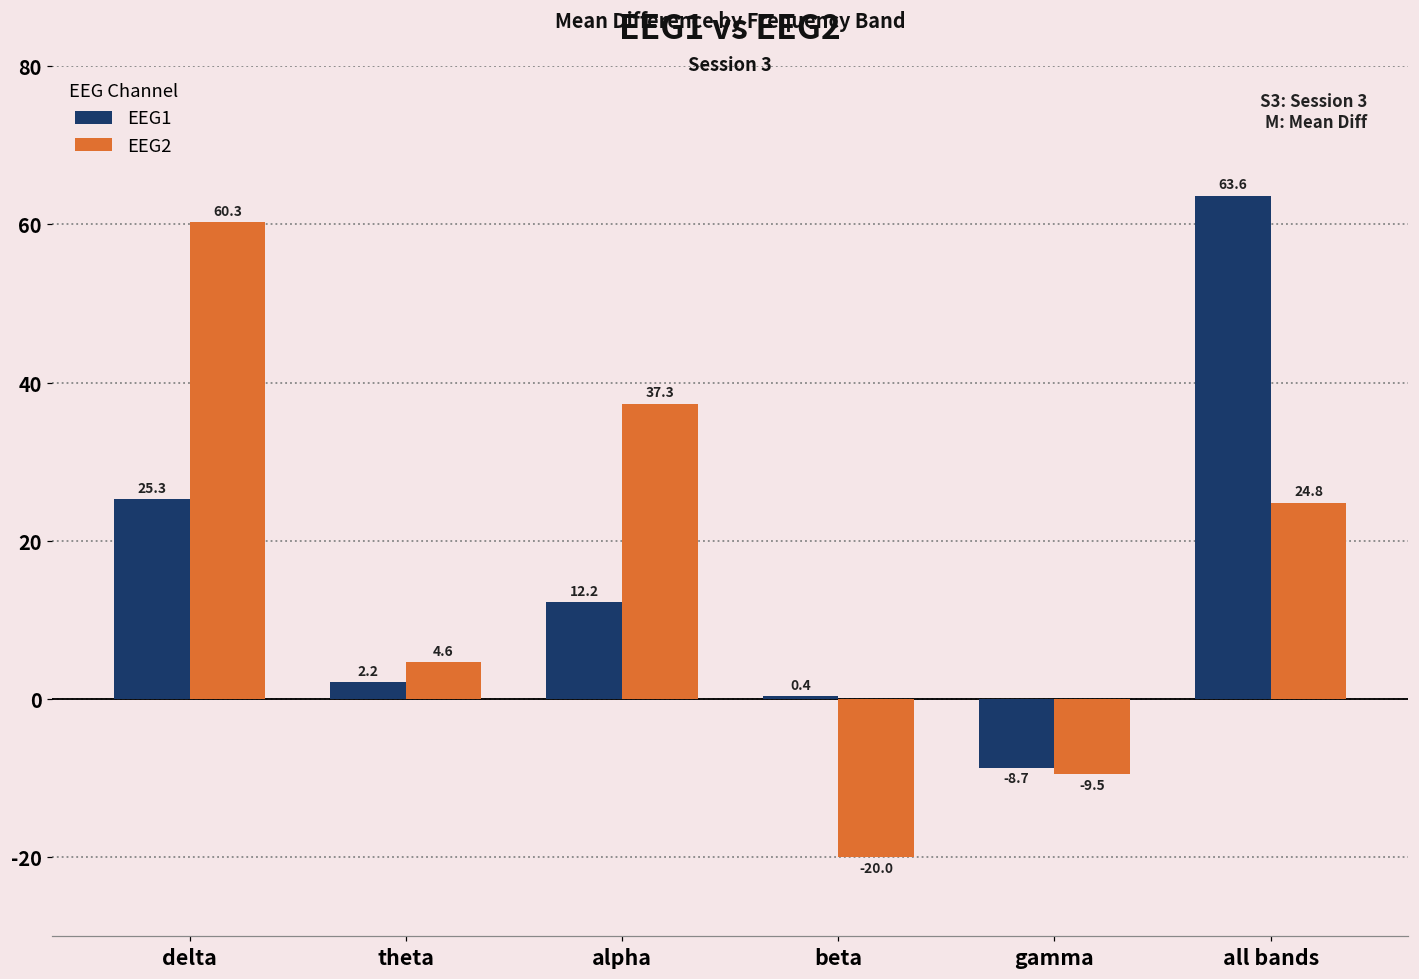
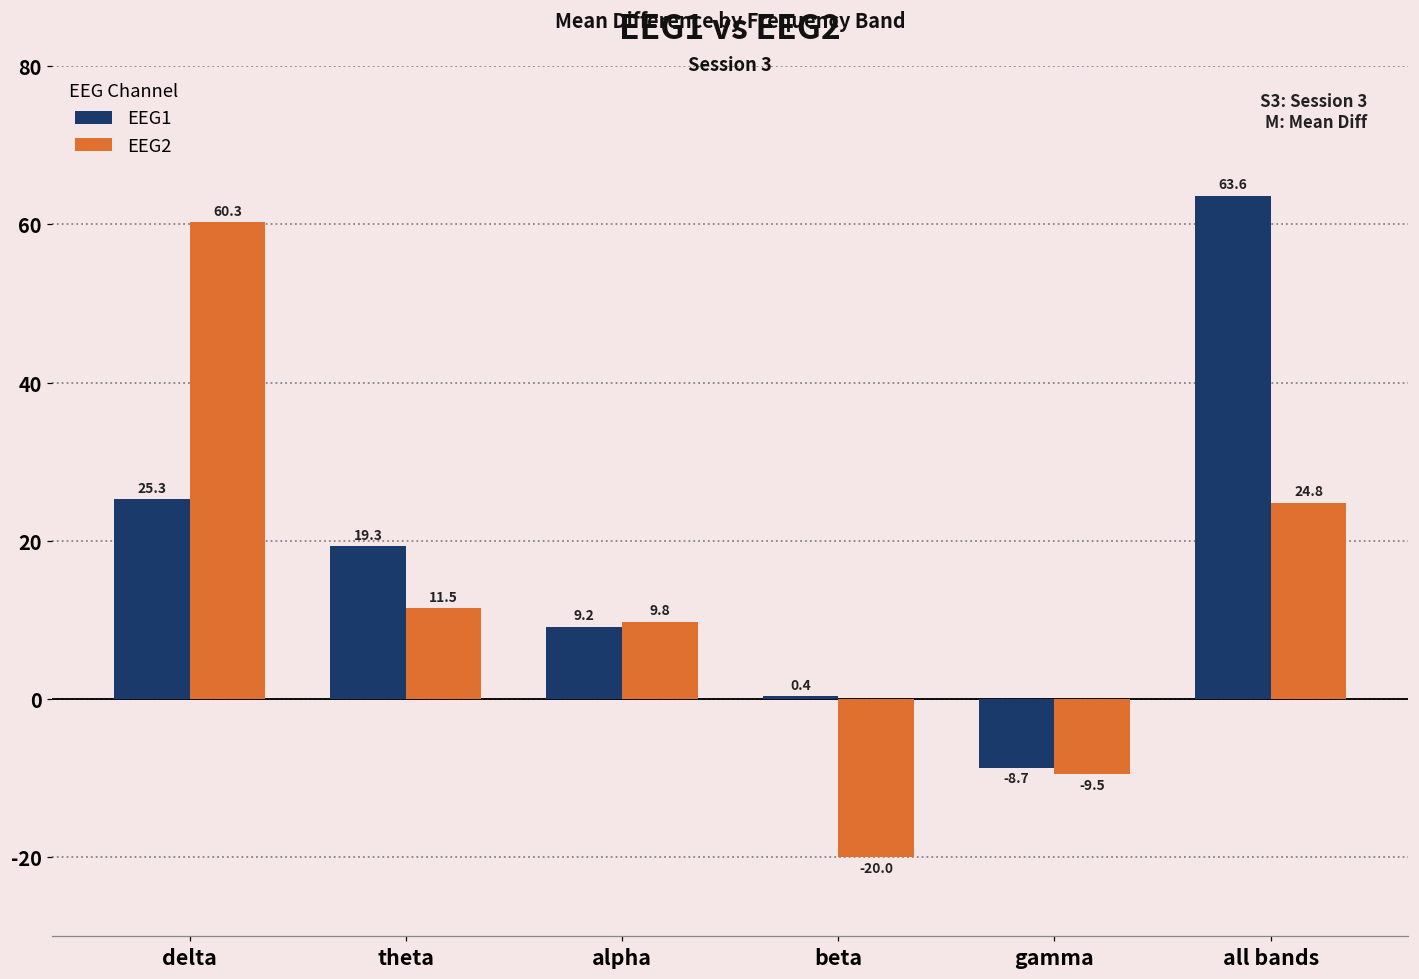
  {
    "EEG1": {
      "delta": 25.3,
-     "theta": 2.2,
-     "alpha": 12.2,
+     "theta": 19.3,
+     "alpha": 9.2,
      "beta": 0.4,
      "gamma": -8.7,
      "all bands": 63.6
    },
    "EEG2": {
      "delta": 60.3,
-     "theta": 4.6,
-     "alpha": 37.3,
+     "theta": 11.5,
+     "alpha": 9.8,
      "beta": -20.0,
      "gamma": -9.5,
      "all bands": 24.8
    }
  }
